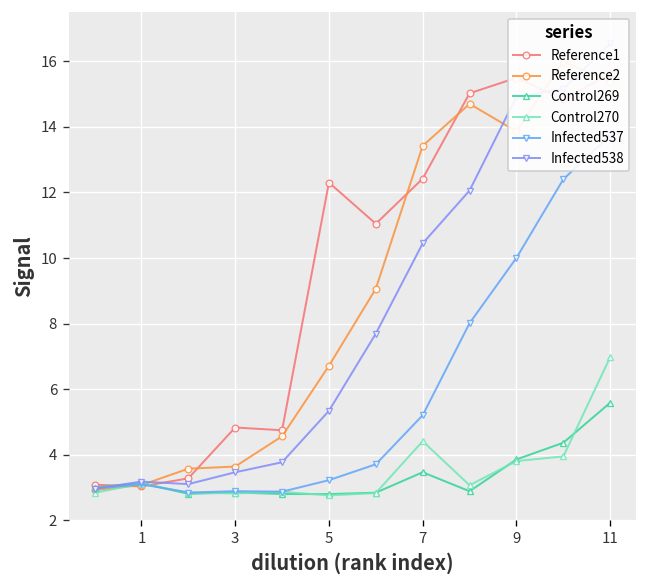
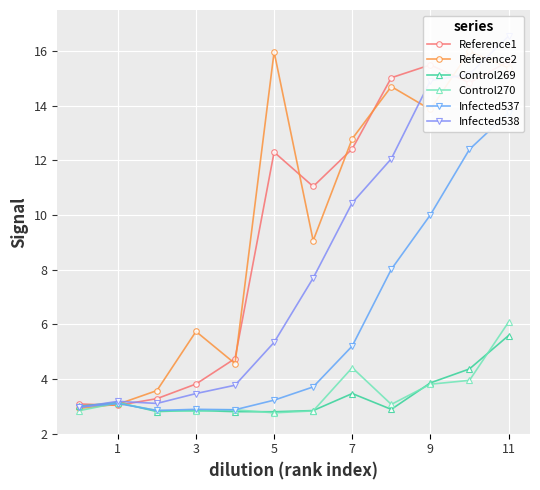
  {
    "Reference1": {
-     "3": 4.8,
+     "3": 3.8,
      "5": 12.3,
      "7": 12.4
    },
    "Reference2": {
-     "3": 3.6,
-     "5": 6.7,
-     "7": 13.4
+     "3": 5.7,
+     "5": 16.0,
+     "7": 12.8
    },
    "Control269": {
      "7": 3.5,
      "11": 5.6
    },
    "Control270": {
      "7": 4.4,
-     "11": 7.0
+     "11": 6.1
    }
  }
